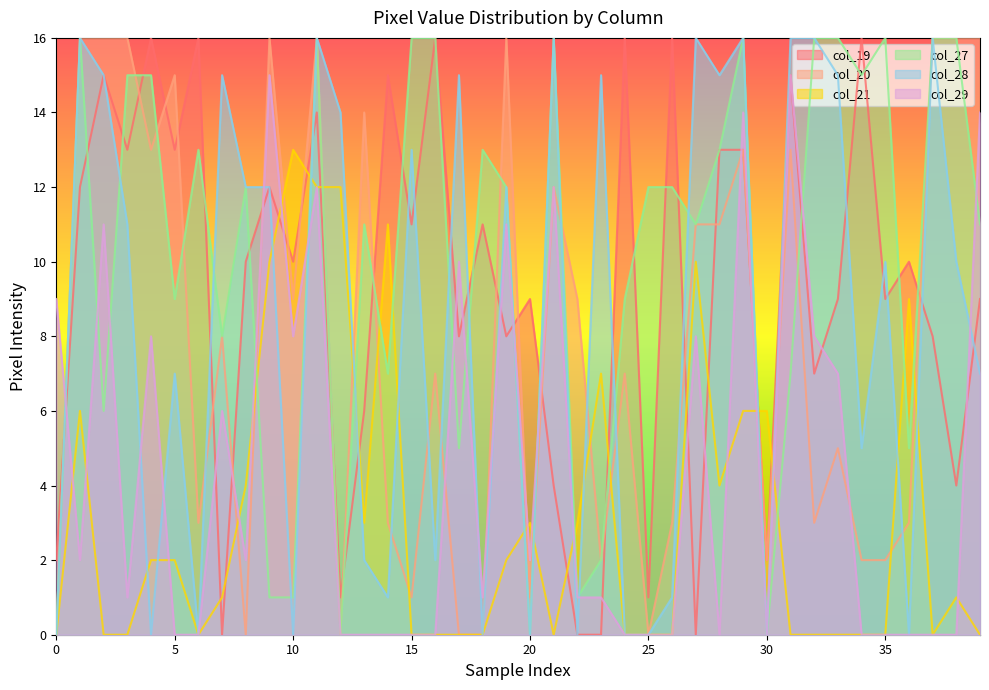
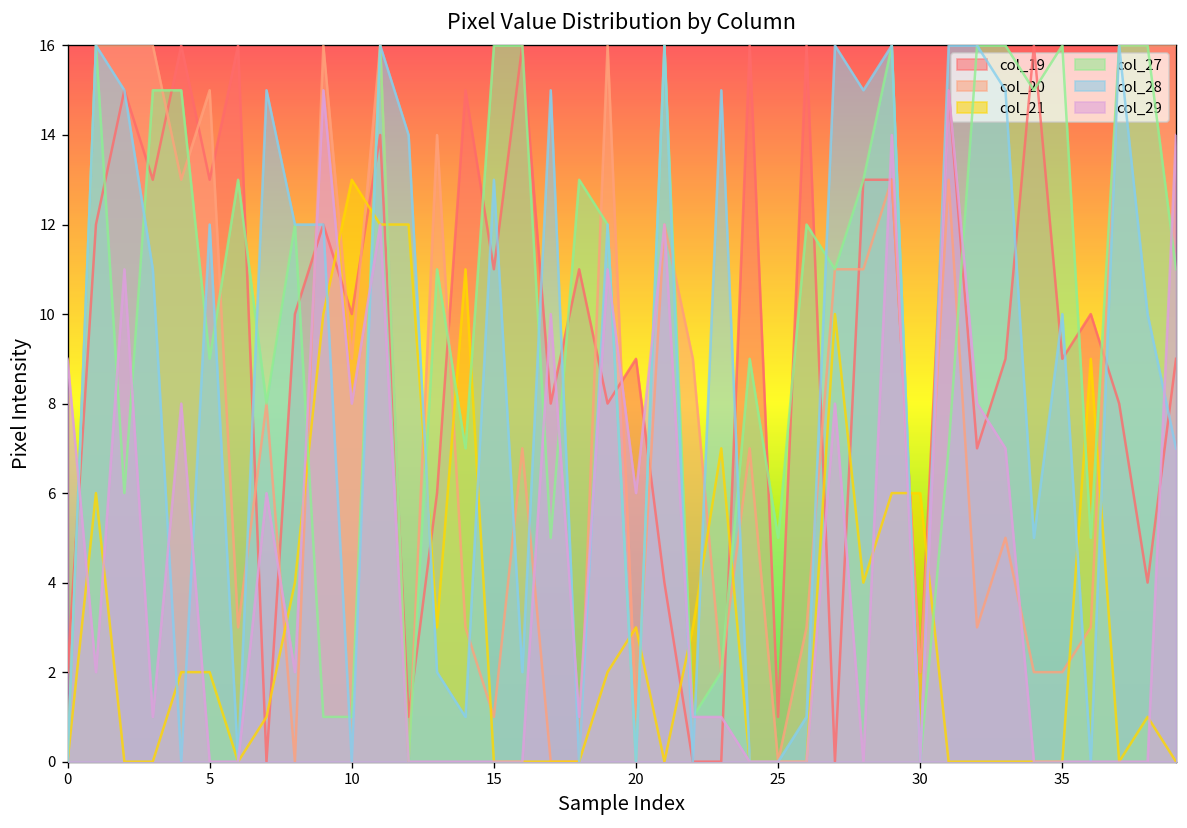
  {
    "col_21": {
      "5": 2,
      "10": 13,
      "20": 3,
      "30": 6
    },
    "col_27": {
      "5": 9,
      "10": 1,
      "15": 16,
-     "25": 12,
+     "25": 5,
      "35": 16
    },
    "col_28": {
-     "5": 7,
+     "5": 12,
      "10": 0,
      "15": 13,
      "35": 10
    },
    "col_29": {
      "0": 9,
      "5": 0,
      "10": 8,
-     "20": 2
+     "20": 6
    }
  }
